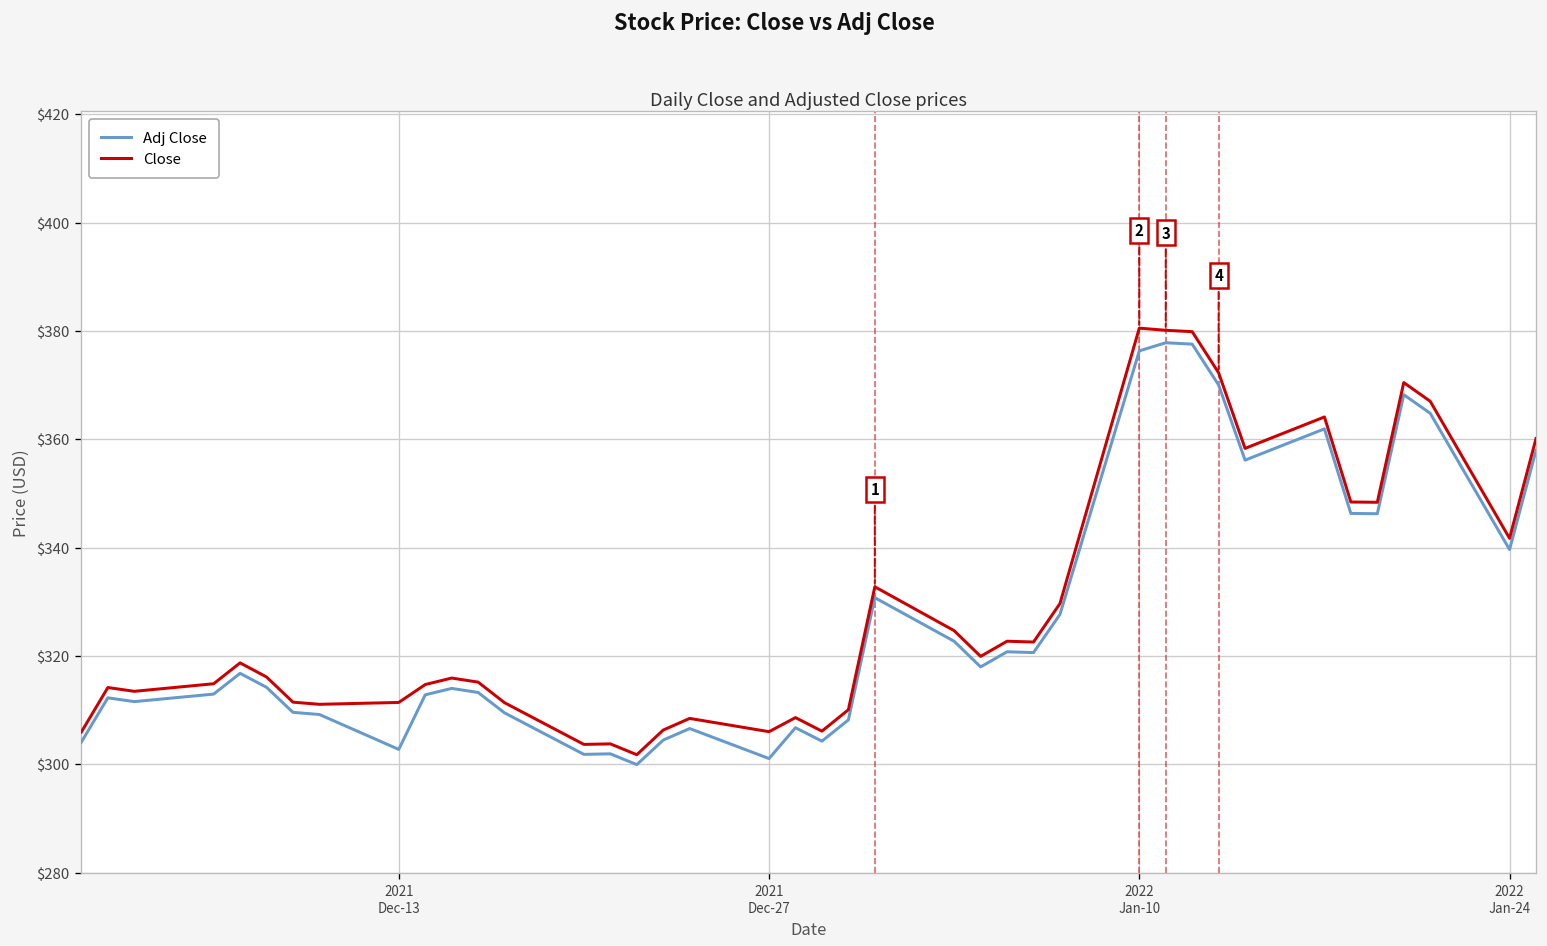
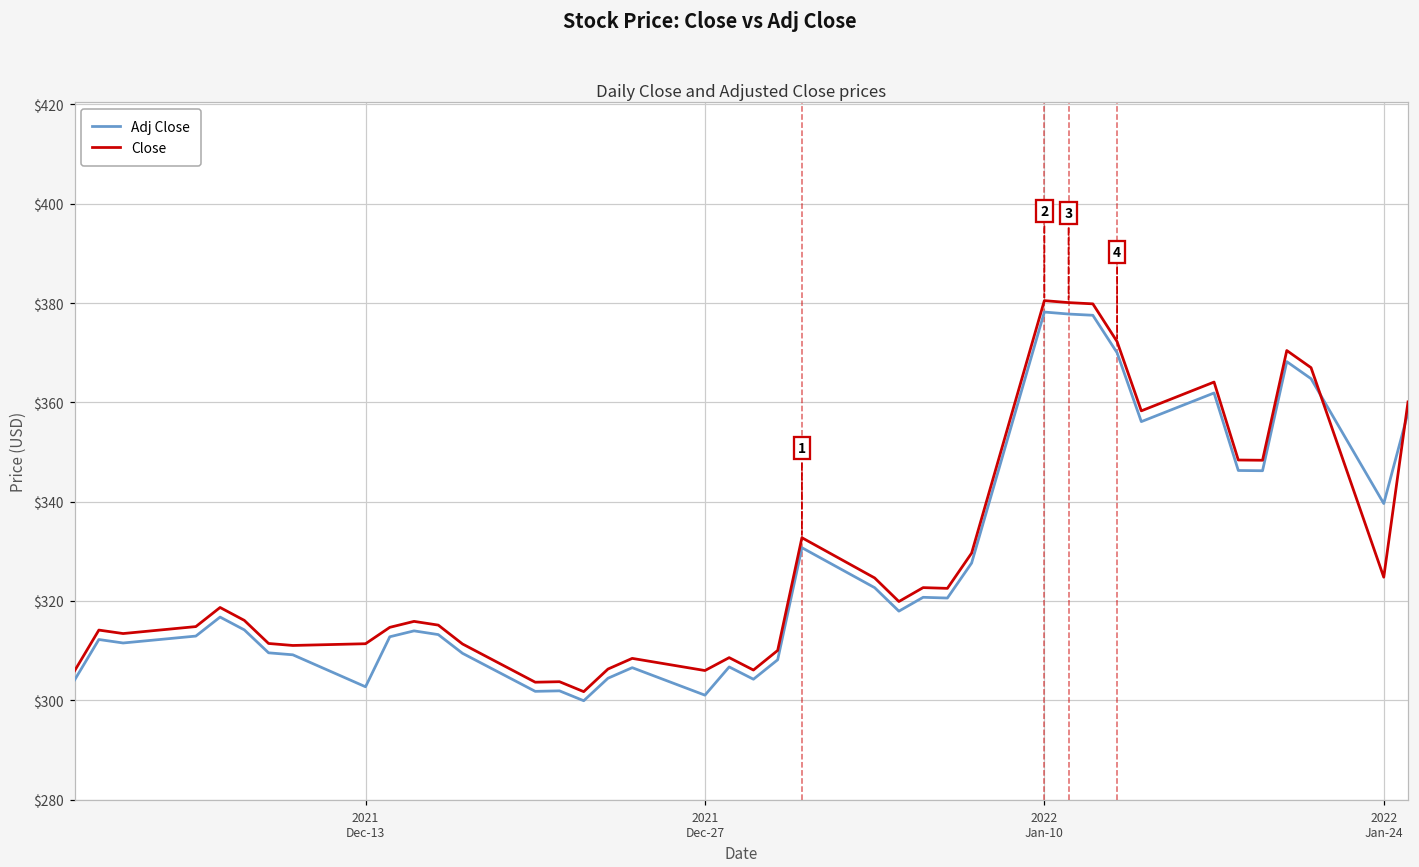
  {
    "Adj Close": {
      "2021 Dec-13": "$303",
      "2021 Dec-27": "$301",
-     "2022 Jan-10": "$376",
+     "2022 Jan-10": "$378",
      "2022 Jan-24": "$340"
    },
    "Close": {
      "2021 Dec-13": "$311",
      "2021 Dec-27": "$306",
-     "2022 Jan-24": "$342"
+     "2022 Jan-24": "$325"
    }
  }
